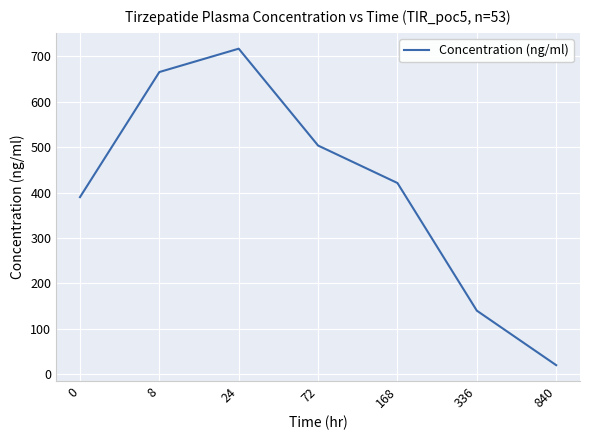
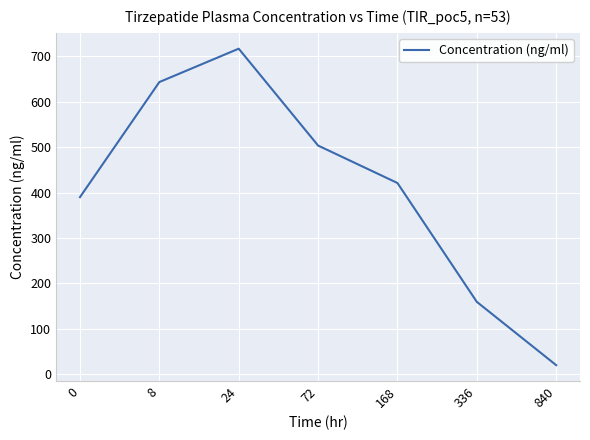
  {
    "0": 390,
-   "8": 670,
+   "8": 640,
    "24": 720,
    "72": 500,
    "168": 420,
-   "336": 140,
+   "336": 160,
    "840": 20
  }
